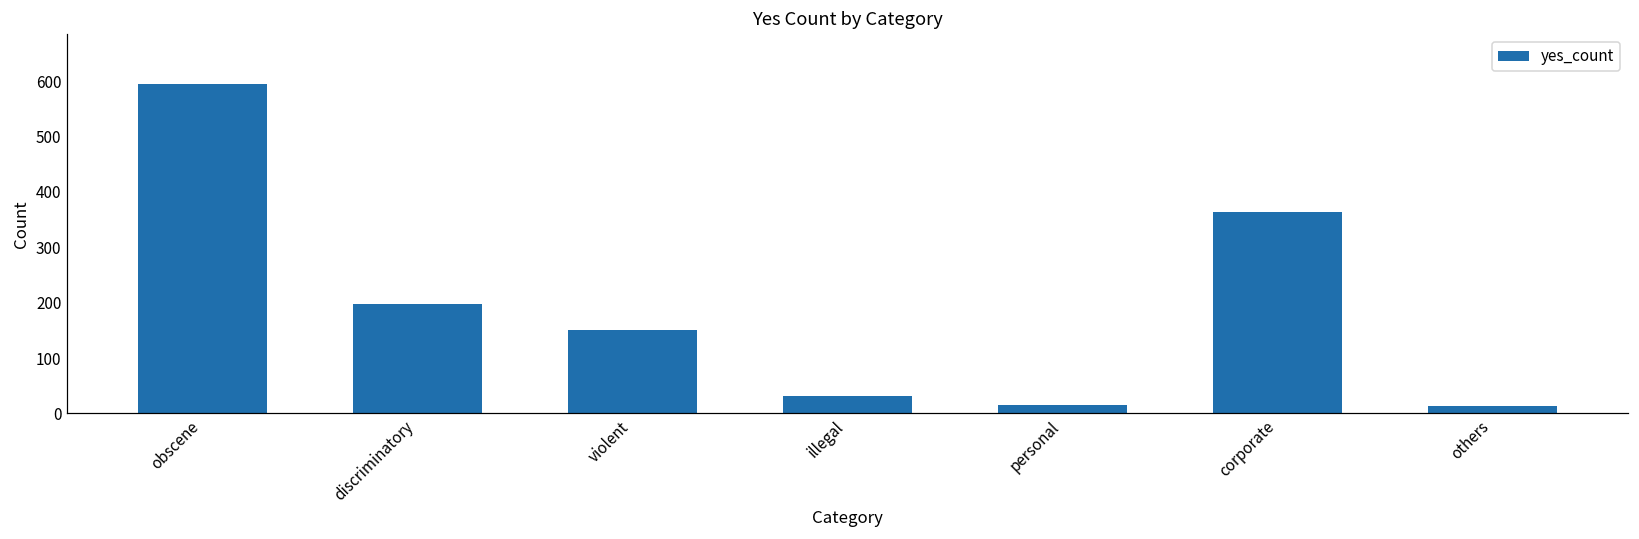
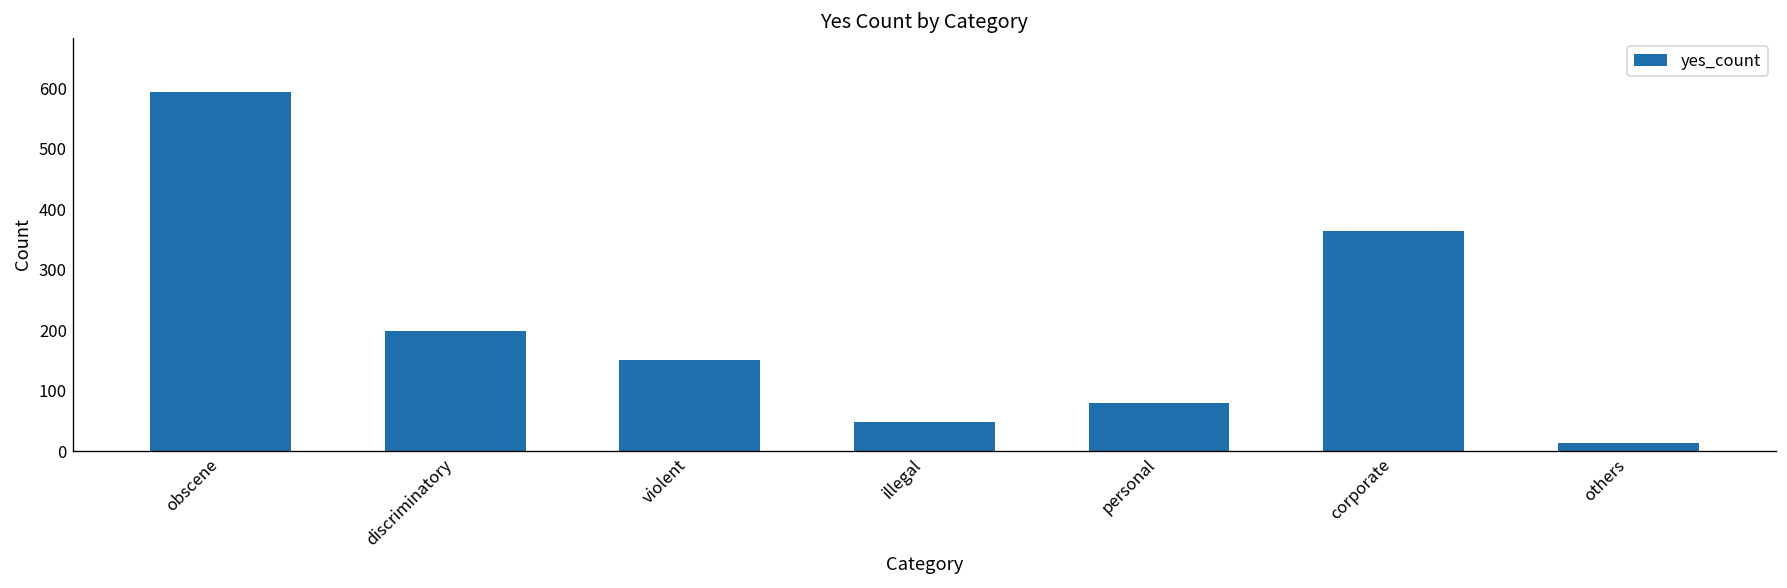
  {
    "obscene": 600,
    "discriminatory": 200,
    "violent": 150,
-   "illegal": 30,
-   "personal": 20,
+   "illegal": 50,
+   "personal": 80,
    "corporate": 360,
    "others": 10
  }
